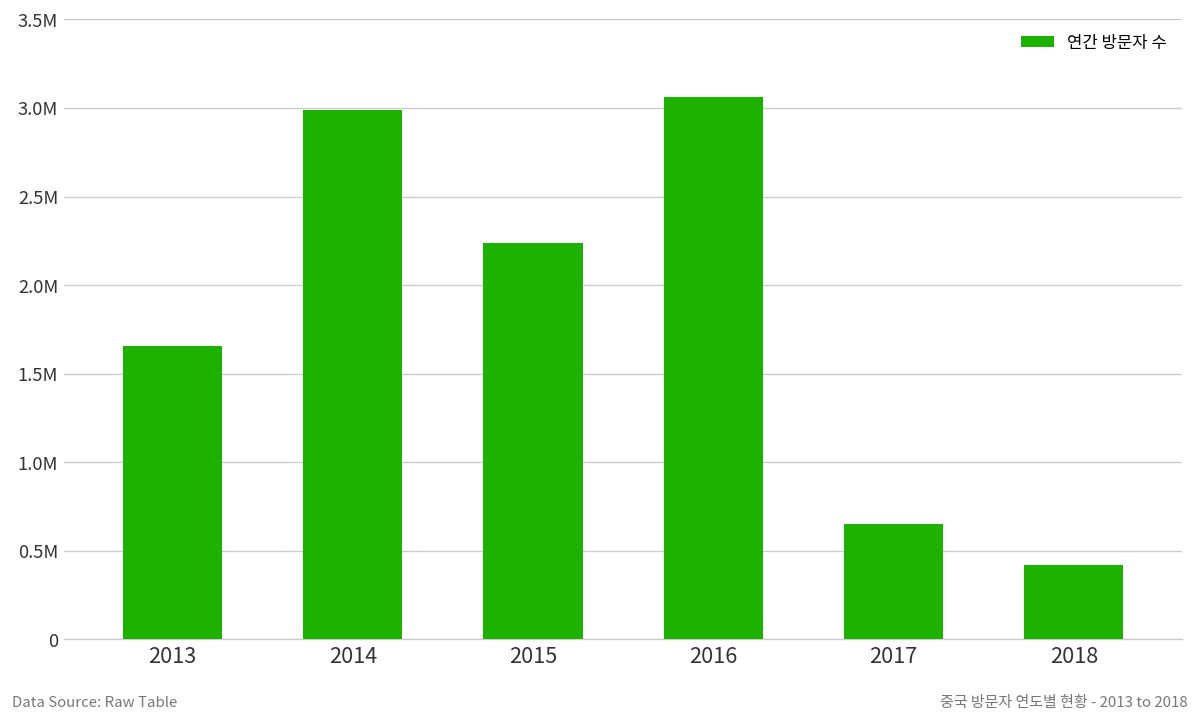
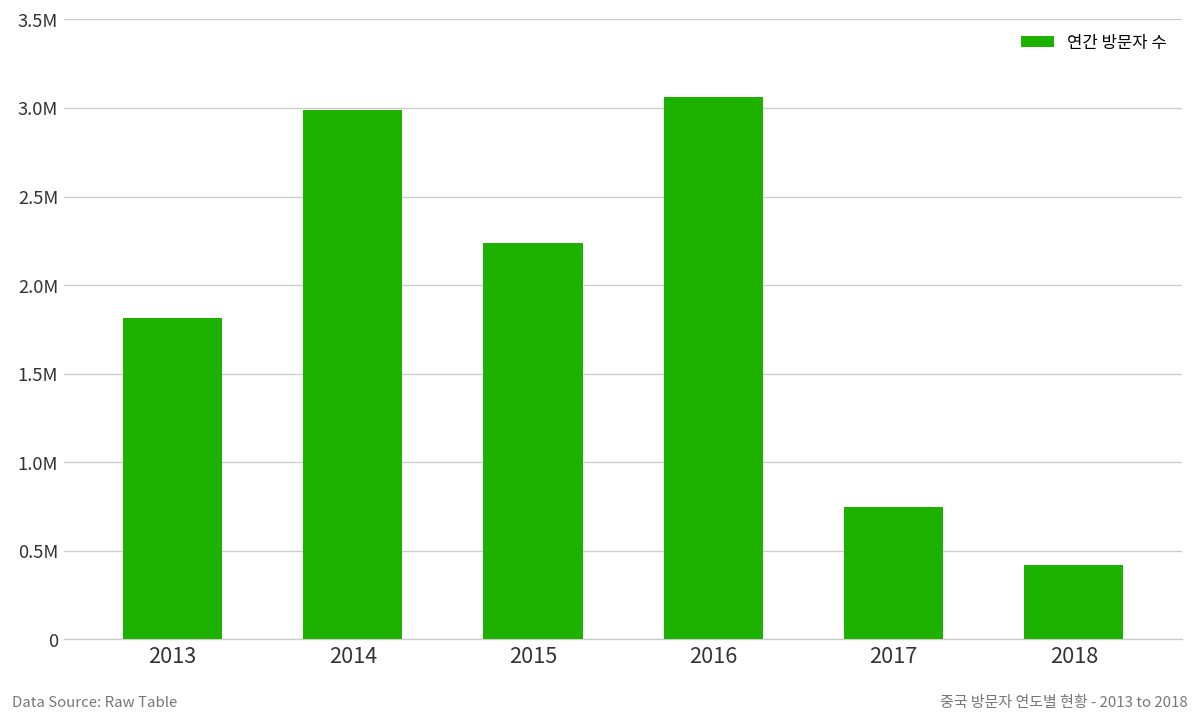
  {
-   "2013": 1650000,
+   "2013": 1810000,
    "2014": 2990000,
    "2015": 2240000,
    "2016": 3060000,
-   "2017": 650000,
+   "2017": 750000,
    "2018": 420000
  }
